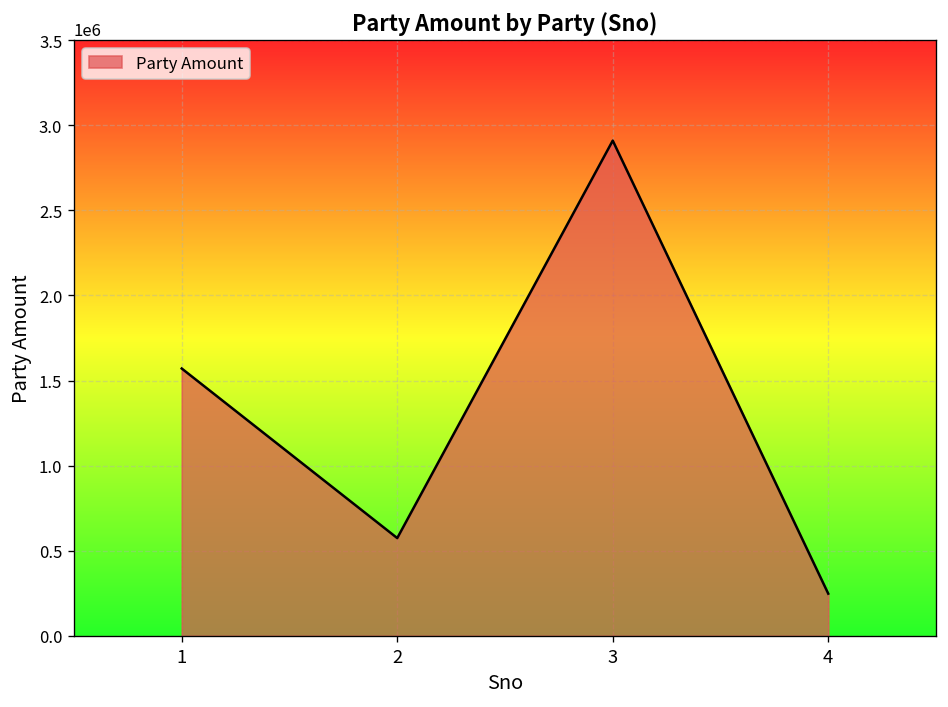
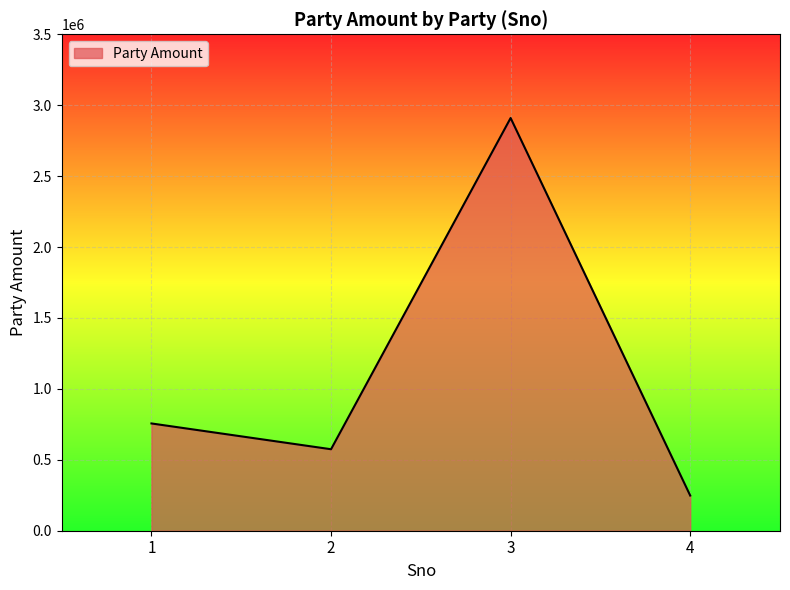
  {
-   "1": 1570000,
+   "1": 760000,
    "2": 570000,
    "3": 2910000,
    "4": 250000
  }
